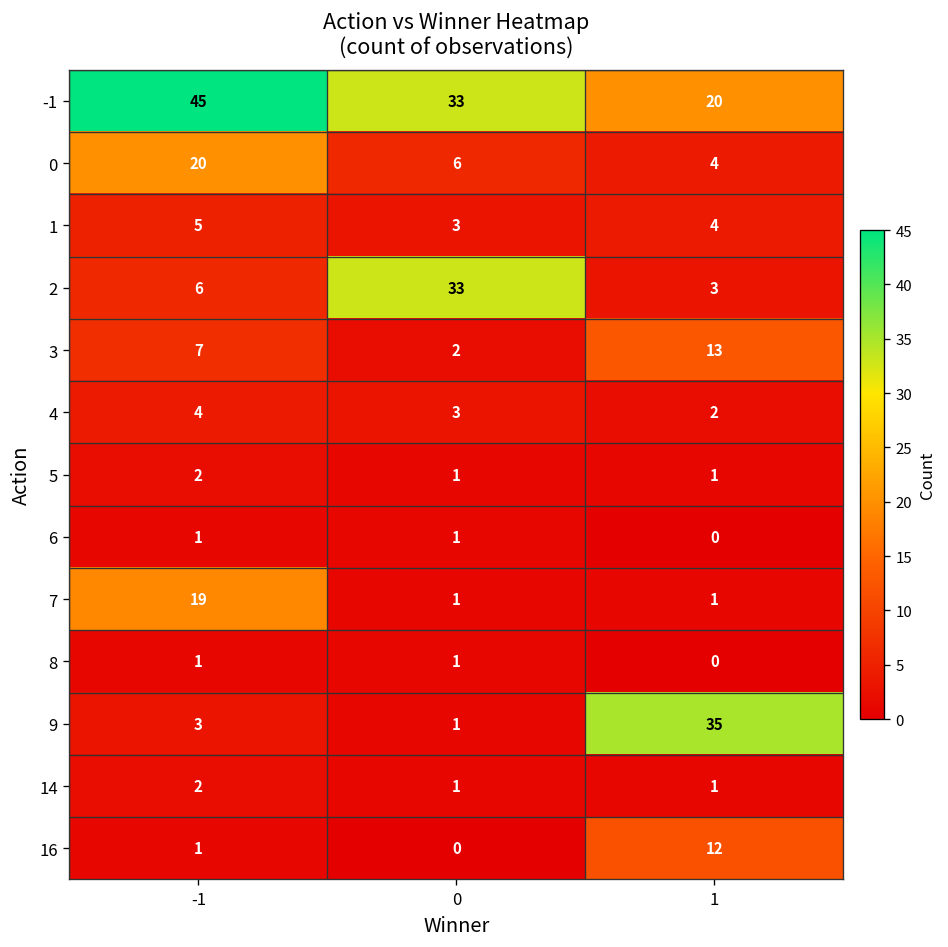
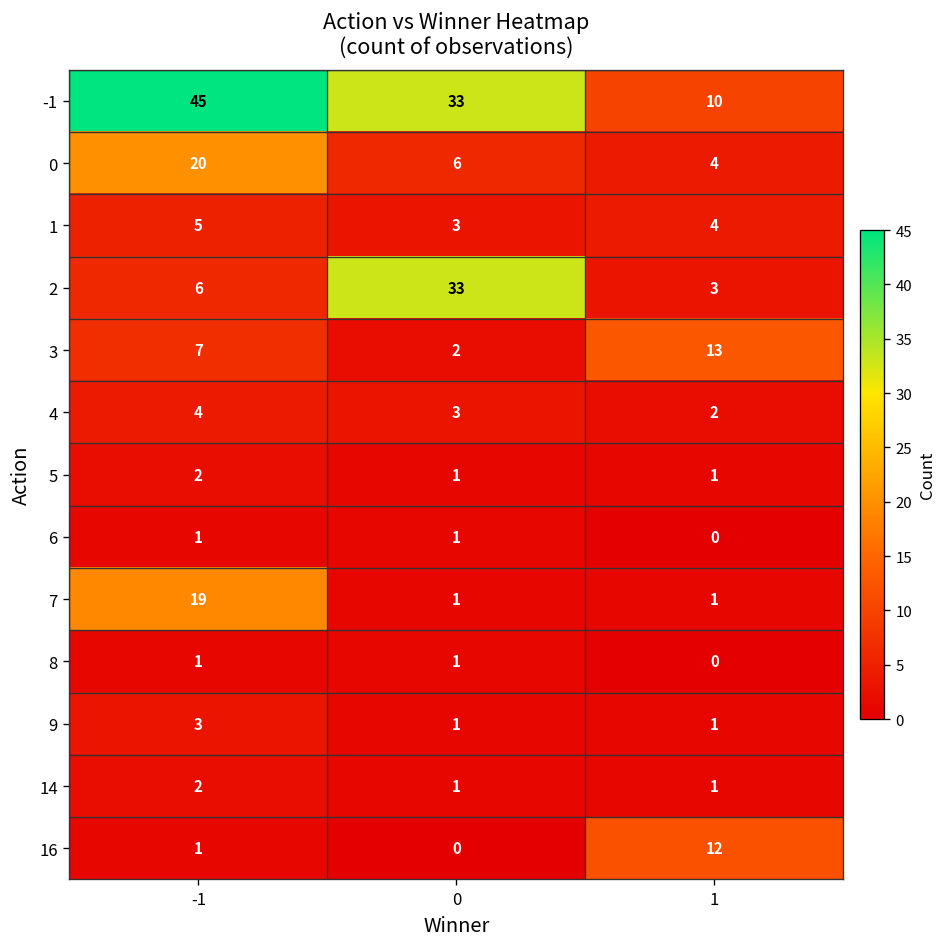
  {
    "-1": {
      "-1": 45,
      "0": 33,
-     "1": 20
+     "1": 10
    },
    "0": {
      "-1": 20,
      "0": 6,
      "1": 4
    },
    "1": {
      "-1": 5,
      "0": 3,
      "1": 4
    },
    "2": {
      "-1": 6,
      "0": 33,
      "1": 3
    },
    "3": {
      "-1": 7,
      "0": 2,
      "1": 13
    },
    "4": {
      "-1": 4,
      "0": 3,
      "1": 2
    },
    "5": {
      "-1": 2,
      "0": 1,
      "1": 1
    },
    "6": {
      "-1": 1,
      "0": 1,
      "1": 0
    },
    "7": {
      "-1": 19,
      "0": 1,
      "1": 1
    },
    "8": {
      "-1": 1,
      "0": 1,
      "1": 0
    },
    "9": {
      "-1": 3,
      "0": 1,
-     "1": 35
+     "1": 1
    },
    "14": {
      "-1": 2,
      "0": 1,
      "1": 1
    },
    "16": {
      "-1": 1,
      "0": 0,
      "1": 12
    }
  }
